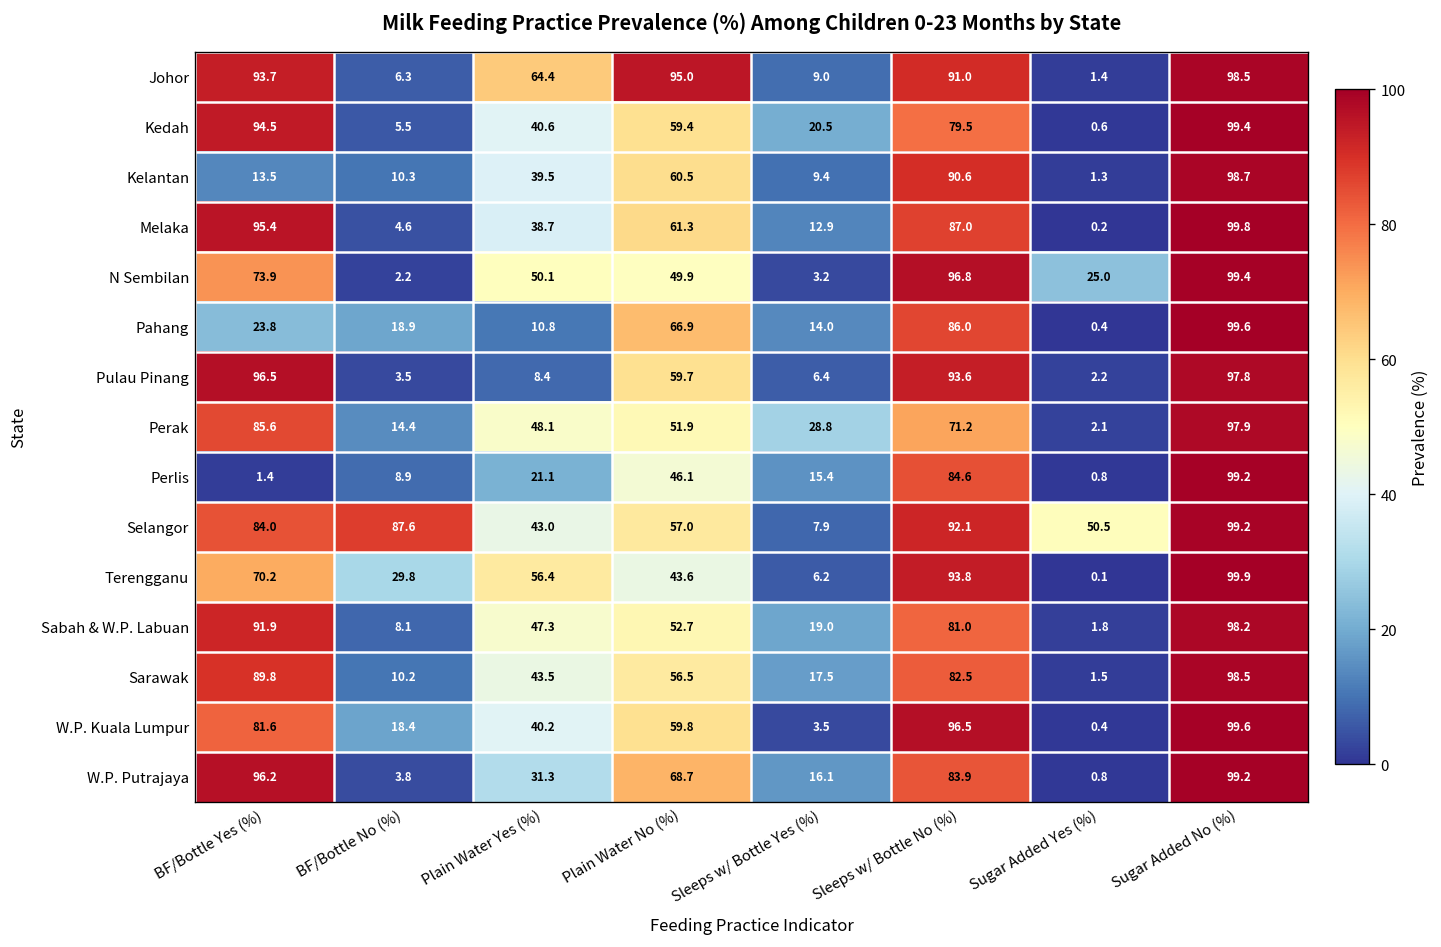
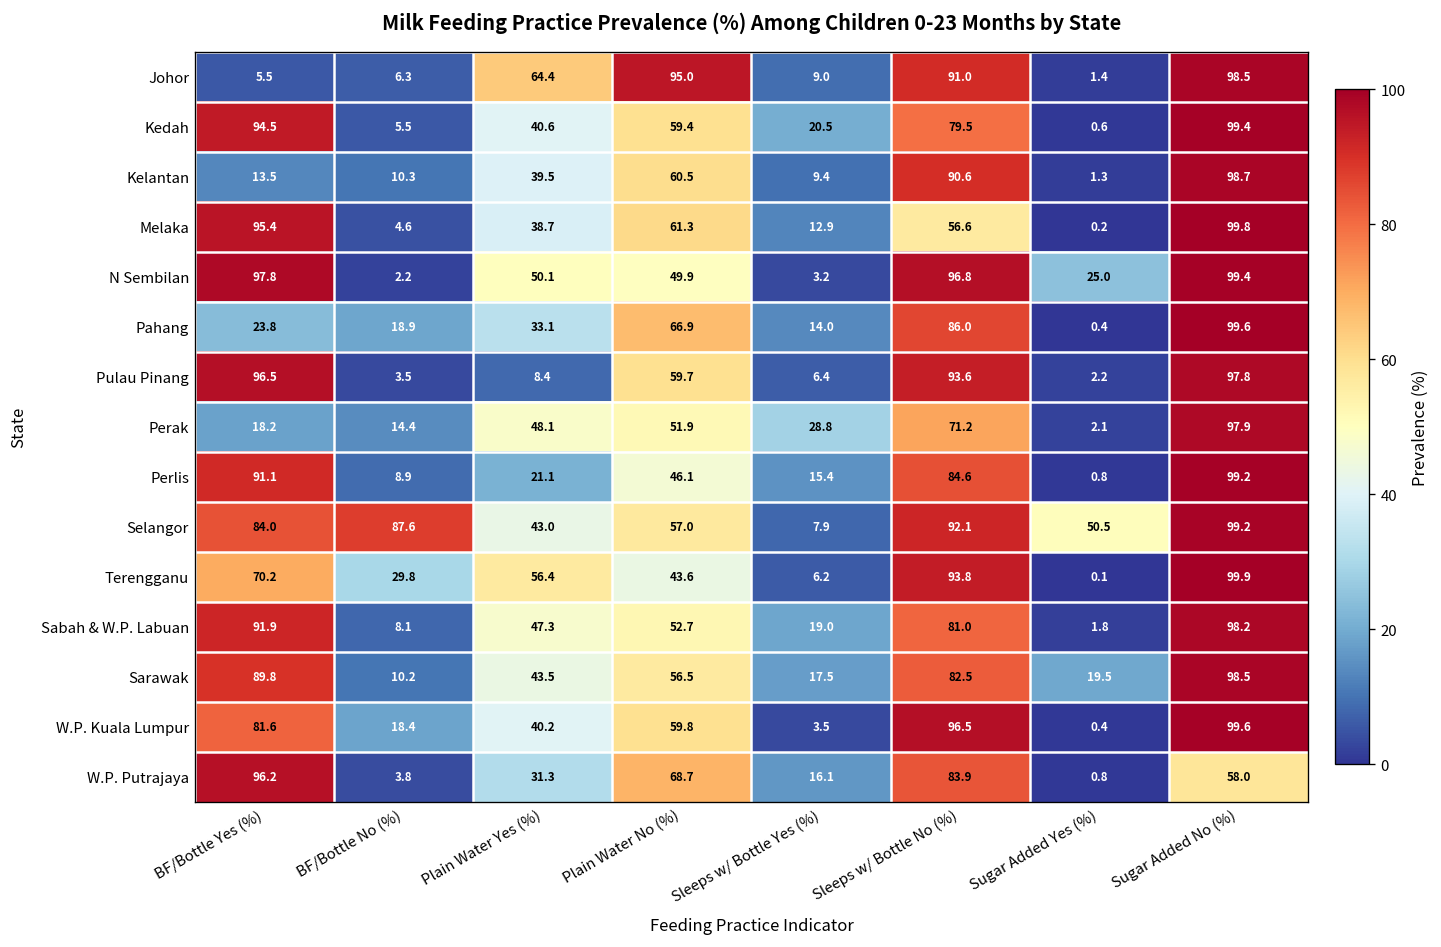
  {
    "Johor": {
-     "BF/Bottle Yes (%)": 93.7,
+     "BF/Bottle Yes (%)": 5.5,
      "BF/Bottle No (%)": 6.3,
      "Plain Water Yes (%)": 64.4,
      "Plain Water No (%)": 95.0,
      "Sleeps w/ Bottle Yes (%)": 9.0,
      "Sleeps w/ Bottle No (%)": 91.0,
      "Sugar Added Yes (%)": 1.4,
      "Sugar Added No (%)": 98.5
    },
    "Kedah": {
      "BF/Bottle Yes (%)": 94.5,
      "BF/Bottle No (%)": 5.5,
      "Plain Water Yes (%)": 40.6,
      "Plain Water No (%)": 59.4,
      "Sleeps w/ Bottle Yes (%)": 20.5,
      "Sleeps w/ Bottle No (%)": 79.5,
      "Sugar Added Yes (%)": 0.6,
      "Sugar Added No (%)": 99.4
    },
    "Kelantan": {
      "BF/Bottle Yes (%)": 13.5,
      "BF/Bottle No (%)": 10.3,
      "Plain Water Yes (%)": 39.5,
      "Plain Water No (%)": 60.5,
      "Sleeps w/ Bottle Yes (%)": 9.4,
      "Sleeps w/ Bottle No (%)": 90.6,
      "Sugar Added Yes (%)": 1.3,
      "Sugar Added No (%)": 98.7
    },
    "Melaka": {
      "BF/Bottle Yes (%)": 95.4,
      "BF/Bottle No (%)": 4.6,
      "Plain Water Yes (%)": 38.7,
      "Plain Water No (%)": 61.3,
      "Sleeps w/ Bottle Yes (%)": 12.9,
-     "Sleeps w/ Bottle No (%)": 87.0,
+     "Sleeps w/ Bottle No (%)": 56.6,
      "Sugar Added Yes (%)": 0.2,
      "Sugar Added No (%)": 99.8
    },
    "N Sembilan": {
-     "BF/Bottle Yes (%)": 73.9,
+     "BF/Bottle Yes (%)": 97.8,
      "BF/Bottle No (%)": 2.2,
      "Plain Water Yes (%)": 50.1,
      "Plain Water No (%)": 49.9,
      "Sleeps w/ Bottle Yes (%)": 3.2,
      "Sleeps w/ Bottle No (%)": 96.8,
      "Sugar Added Yes (%)": 25.0,
      "Sugar Added No (%)": 99.4
    },
    "Pahang": {
      "BF/Bottle Yes (%)": 23.8,
      "BF/Bottle No (%)": 18.9,
-     "Plain Water Yes (%)": 10.8,
+     "Plain Water Yes (%)": 33.1,
      "Plain Water No (%)": 66.9,
      "Sleeps w/ Bottle Yes (%)": 14.0,
      "Sleeps w/ Bottle No (%)": 86.0,
      "Sugar Added Yes (%)": 0.4,
      "Sugar Added No (%)": 99.6
    },
    "Pulau Pinang": {
      "BF/Bottle Yes (%)": 96.5,
      "BF/Bottle No (%)": 3.5,
      "Plain Water Yes (%)": 8.4,
      "Plain Water No (%)": 59.7,
      "Sleeps w/ Bottle Yes (%)": 6.4,
      "Sleeps w/ Bottle No (%)": 93.6,
      "Sugar Added Yes (%)": 2.2,
      "Sugar Added No (%)": 97.8
    },
    "Perak": {
-     "BF/Bottle Yes (%)": 85.6,
+     "BF/Bottle Yes (%)": 18.2,
      "BF/Bottle No (%)": 14.4,
      "Plain Water Yes (%)": 48.1,
      "Plain Water No (%)": 51.9,
      "Sleeps w/ Bottle Yes (%)": 28.8,
      "Sleeps w/ Bottle No (%)": 71.2,
      "Sugar Added Yes (%)": 2.1,
      "Sugar Added No (%)": 97.9
    },
    "Perlis": {
-     "BF/Bottle Yes (%)": 1.4,
+     "BF/Bottle Yes (%)": 91.1,
      "BF/Bottle No (%)": 8.9,
      "Plain Water Yes (%)": 21.1,
      "Plain Water No (%)": 46.1,
      "Sleeps w/ Bottle Yes (%)": 15.4,
      "Sleeps w/ Bottle No (%)": 84.6,
      "Sugar Added Yes (%)": 0.8,
      "Sugar Added No (%)": 99.2
    },
    "Selangor": {
      "BF/Bottle Yes (%)": 84.0,
      "BF/Bottle No (%)": 87.6,
      "Plain Water Yes (%)": 43.0,
      "Plain Water No (%)": 57.0,
      "Sleeps w/ Bottle Yes (%)": 7.9,
      "Sleeps w/ Bottle No (%)": 92.1,
      "Sugar Added Yes (%)": 50.5,
      "Sugar Added No (%)": 99.2
    },
    "Terengganu": {
      "BF/Bottle Yes (%)": 70.2,
      "BF/Bottle No (%)": 29.8,
      "Plain Water Yes (%)": 56.4,
      "Plain Water No (%)": 43.6,
      "Sleeps w/ Bottle Yes (%)": 6.2,
      "Sleeps w/ Bottle No (%)": 93.8,
      "Sugar Added Yes (%)": 0.1,
      "Sugar Added No (%)": 99.9
    },
    "Sabah & W.P. Labuan": {
      "BF/Bottle Yes (%)": 91.9,
      "BF/Bottle No (%)": 8.1,
      "Plain Water Yes (%)": 47.3,
      "Plain Water No (%)": 52.7,
      "Sleeps w/ Bottle Yes (%)": 19.0,
      "Sleeps w/ Bottle No (%)": 81.0,
      "Sugar Added Yes (%)": 1.8,
      "Sugar Added No (%)": 98.2
    },
    "Sarawak": {
      "BF/Bottle Yes (%)": 89.8,
      "BF/Bottle No (%)": 10.2,
      "Plain Water Yes (%)": 43.5,
      "Plain Water No (%)": 56.5,
      "Sleeps w/ Bottle Yes (%)": 17.5,
      "Sleeps w/ Bottle No (%)": 82.5,
-     "Sugar Added Yes (%)": 1.5,
+     "Sugar Added Yes (%)": 19.5,
      "Sugar Added No (%)": 98.5
    },
    "W.P. Kuala Lumpur": {
      "BF/Bottle Yes (%)": 81.6,
      "BF/Bottle No (%)": 18.4,
      "Plain Water Yes (%)": 40.2,
      "Plain Water No (%)": 59.8,
      "Sleeps w/ Bottle Yes (%)": 3.5,
      "Sleeps w/ Bottle No (%)": 96.5,
      "Sugar Added Yes (%)": 0.4,
      "Sugar Added No (%)": 99.6
    },
    "W.P. Putrajaya": {
      "BF/Bottle Yes (%)": 96.2,
      "BF/Bottle No (%)": 3.8,
      "Plain Water Yes (%)": 31.3,
      "Plain Water No (%)": 68.7,
      "Sleeps w/ Bottle Yes (%)": 16.1,
      "Sleeps w/ Bottle No (%)": 83.9,
      "Sugar Added Yes (%)": 0.8,
-     "Sugar Added No (%)": 99.2
+     "Sugar Added No (%)": 58.0
    }
  }
